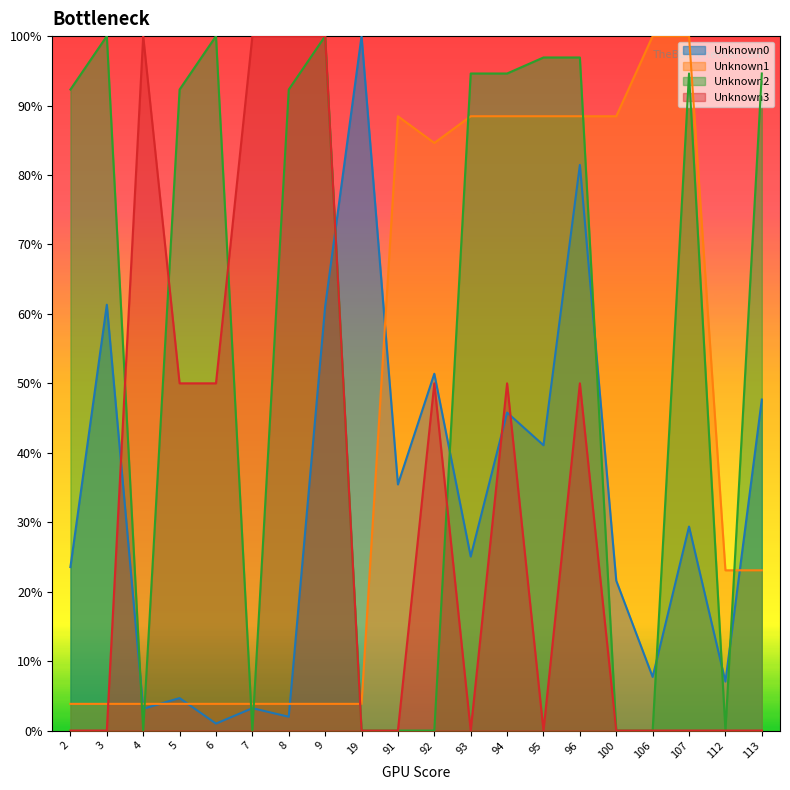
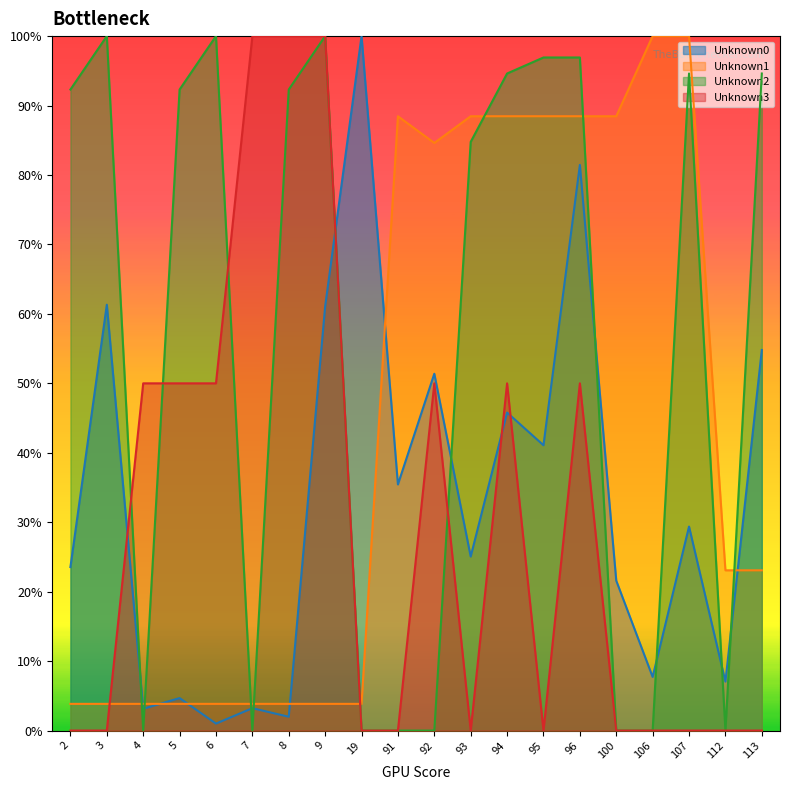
  {
    "Unknown0": {
      "2": "24%",
      "3": "61%",
      "4": "3%",
      "5": "5%",
      "6": "1%",
      "7": "3%",
      "8": "2%",
      "9": "61%",
      "19": "100%",
      "91": "35%",
      "92": "51%",
      "93": "25%",
      "94": "46%",
      "95": "41%",
      "96": "81%",
      "100": "22%",
      "106": "8%",
      "107": "29%",
      "112": "7%",
-     "113": "48%"
+     "113": "55%"
    },
    "Unknown1": {
      "2": "4%",
      "3": "4%",
      "4": "4%",
      "5": "4%",
      "6": "4%",
      "7": "4%",
      "8": "4%",
      "9": "4%",
      "19": "4%",
      "91": "88%",
      "92": "85%",
      "93": "88%",
      "94": "88%",
      "95": "88%",
      "96": "88%",
      "100": "88%",
      "106": "100%",
      "107": "100%",
      "112": "23%",
      "113": "23%"
    },
    "Unknown2": {
      "2": "92%",
      "3": "100%",
      "4": "0%",
      "5": "92%",
      "6": "100%",
      "7": "0%",
      "8": "92%",
      "92": "0%",
-     "93": "95%",
+     "93": "85%",
      "94": "95%",
      "95": "97%",
      "96": "97%"
    },
    "Unknown3": {
      "2": "0%",
      "3": "0%",
-     "4": "100%",
+     "4": "50%",
      "5": "50%",
      "6": "50%",
      "7": "100%",
      "8": "100%",
      "92": "50%",
      "93": "0%",
      "94": "50%",
      "95": "0%",
      "96": "50%",
      "107": "0%",
      "113": "0%"
    }
  }
